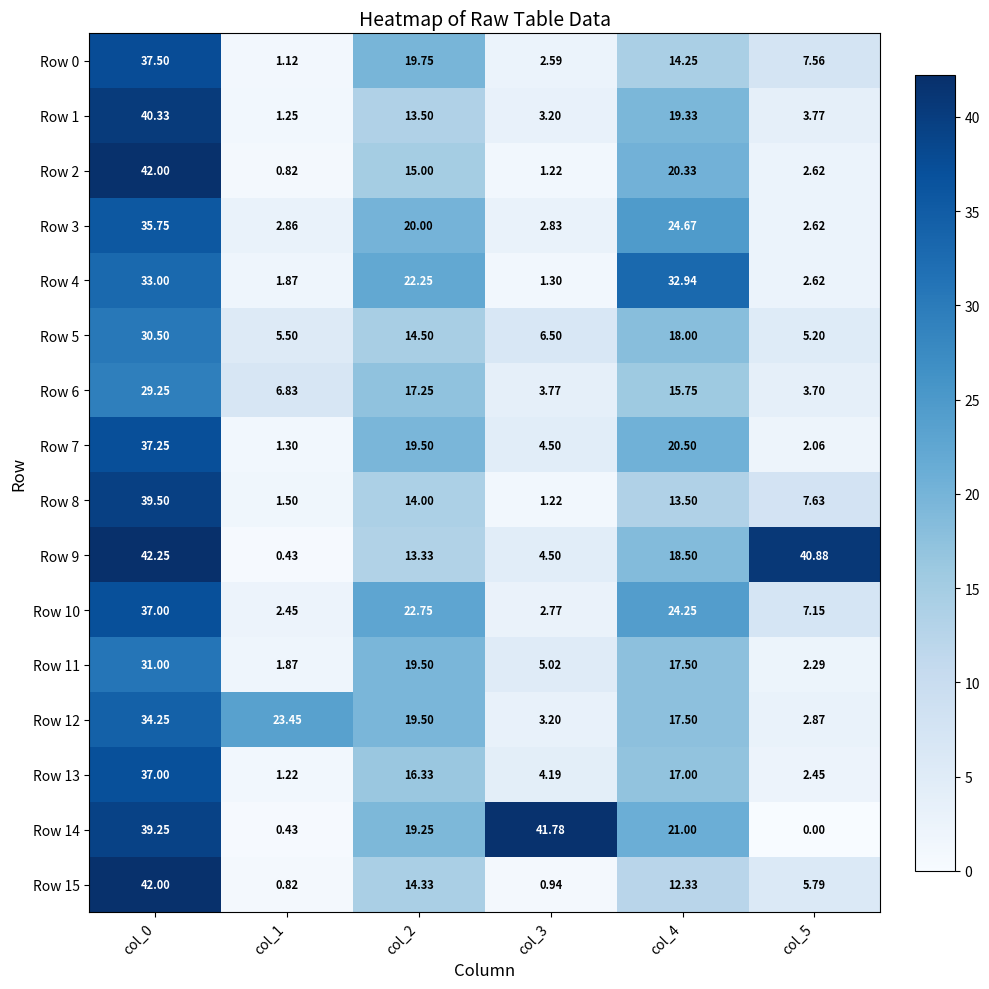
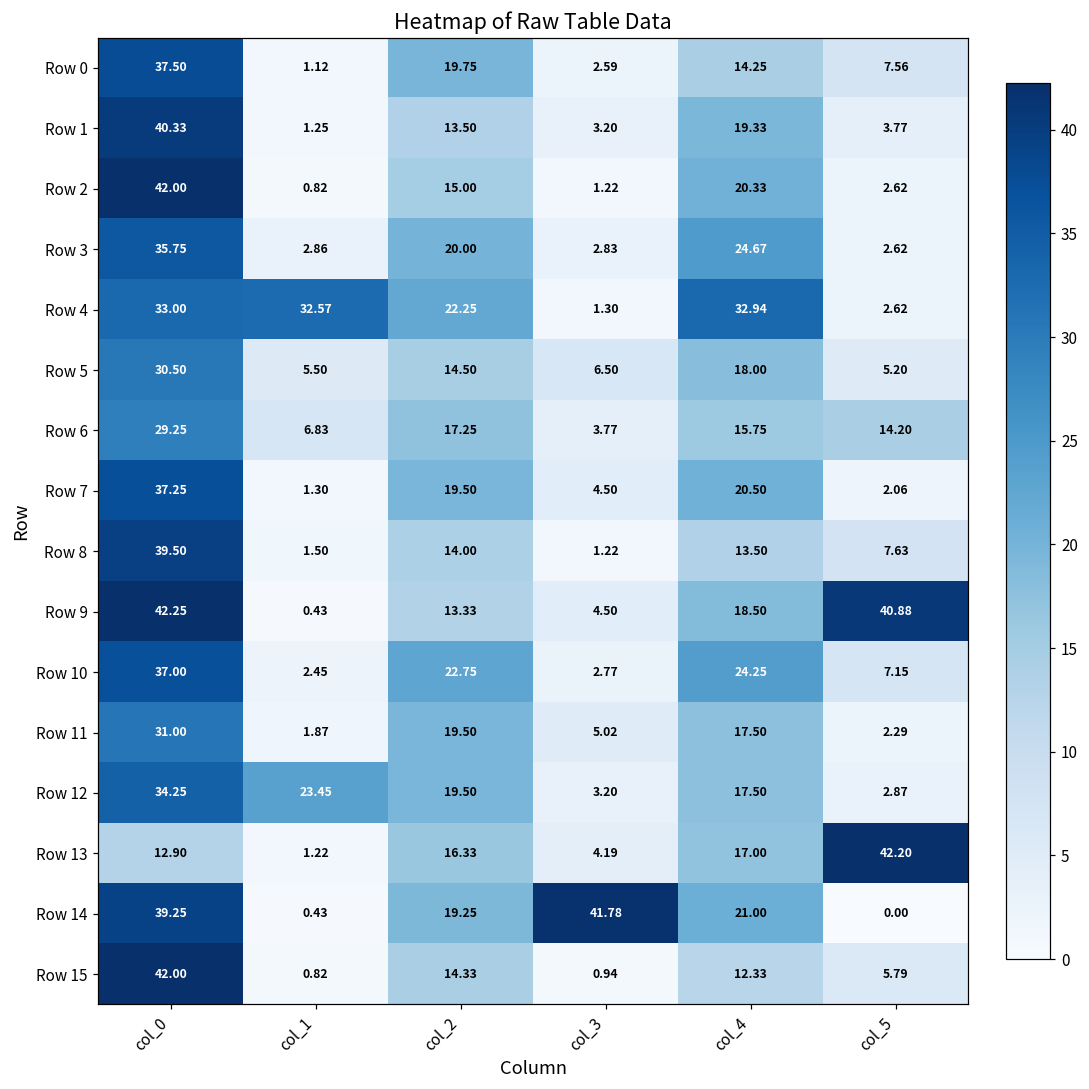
  {
    "Row 0": {
      "col_0": 37.50,
      "col_1": 1.12,
      "col_2": 19.75,
      "col_3": 2.59,
      "col_4": 14.25,
      "col_5": 7.56
    },
    "Row 1": {
      "col_0": 40.33,
      "col_1": 1.25,
      "col_2": 13.50,
      "col_3": 3.20,
      "col_4": 19.33,
      "col_5": 3.77
    },
    "Row 2": {
      "col_0": 42.00,
      "col_1": 0.82,
      "col_2": 15.00,
      "col_3": 1.22,
      "col_4": 20.33,
      "col_5": 2.62
    },
    "Row 3": {
      "col_0": 35.75,
      "col_1": 2.86,
      "col_2": 20.00,
      "col_3": 2.83,
      "col_4": 24.67,
      "col_5": 2.62
    },
    "Row 4": {
      "col_0": 33.00,
-     "col_1": 1.87,
+     "col_1": 32.57,
      "col_2": 22.25,
      "col_3": 1.30,
      "col_4": 32.94,
      "col_5": 2.62
    },
    "Row 5": {
      "col_0": 30.50,
      "col_1": 5.50,
      "col_2": 14.50,
      "col_3": 6.50,
      "col_4": 18.00,
      "col_5": 5.20
    },
    "Row 6": {
      "col_0": 29.25,
      "col_1": 6.83,
      "col_2": 17.25,
      "col_3": 3.77,
      "col_4": 15.75,
-     "col_5": 3.70
+     "col_5": 14.20
    },
    "Row 7": {
      "col_0": 37.25,
      "col_1": 1.30,
      "col_2": 19.50,
      "col_3": 4.50,
      "col_4": 20.50,
      "col_5": 2.06
    },
    "Row 8": {
      "col_0": 39.50,
      "col_1": 1.50,
      "col_2": 14.00,
      "col_3": 1.22,
      "col_4": 13.50,
      "col_5": 7.63
    },
    "Row 9": {
      "col_0": 42.25,
      "col_1": 0.43,
      "col_2": 13.33,
      "col_3": 4.50,
      "col_4": 18.50,
      "col_5": 40.88
    },
    "Row 10": {
      "col_0": 37.00,
      "col_1": 2.45,
      "col_2": 22.75,
      "col_3": 2.77,
      "col_4": 24.25,
      "col_5": 7.15
    },
    "Row 11": {
      "col_0": 31.00,
      "col_1": 1.87,
      "col_2": 19.50,
      "col_3": 5.02,
      "col_4": 17.50,
      "col_5": 2.29
    },
    "Row 12": {
      "col_0": 34.25,
      "col_1": 23.45,
      "col_2": 19.50,
      "col_3": 3.20,
      "col_4": 17.50,
      "col_5": 2.87
    },
    "Row 13": {
-     "col_0": 37.00,
+     "col_0": 12.90,
      "col_1": 1.22,
      "col_2": 16.33,
      "col_3": 4.19,
      "col_4": 17.00,
-     "col_5": 2.45
+     "col_5": 42.20
    },
    "Row 14": {
      "col_0": 39.25,
      "col_1": 0.43,
      "col_2": 19.25,
      "col_3": 41.78,
      "col_4": 21.00,
      "col_5": 0.00
    },
    "Row 15": {
      "col_0": 42.00,
      "col_1": 0.82,
      "col_2": 14.33,
      "col_3": 0.94,
      "col_4": 12.33,
      "col_5": 5.79
    }
  }
